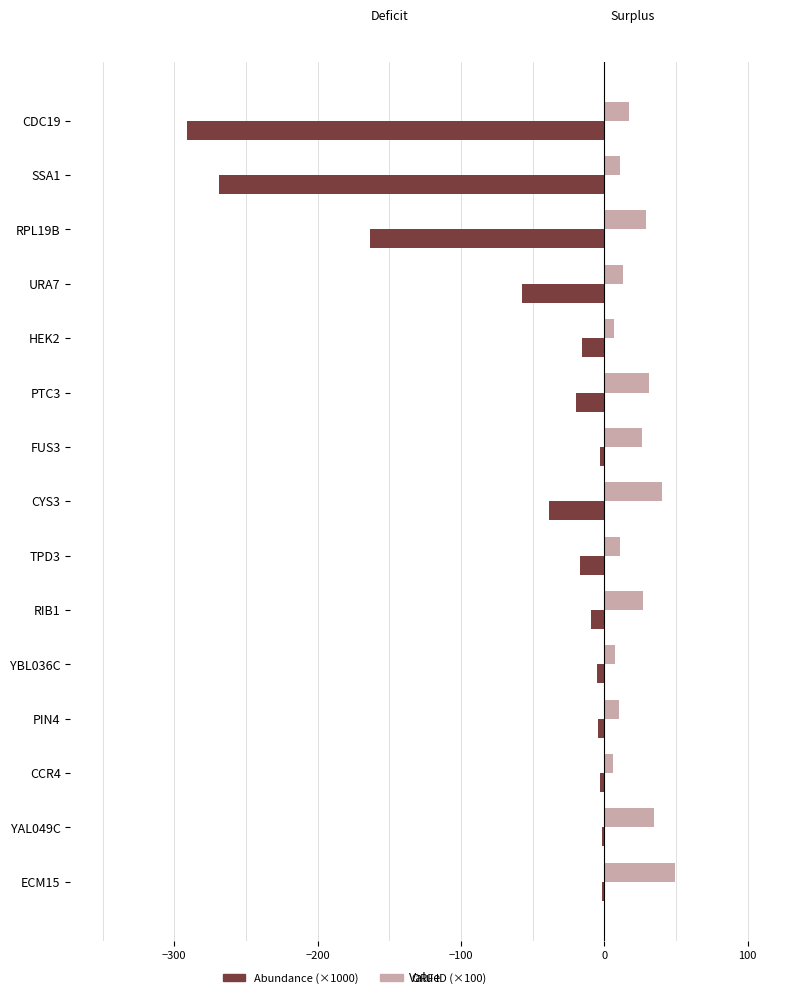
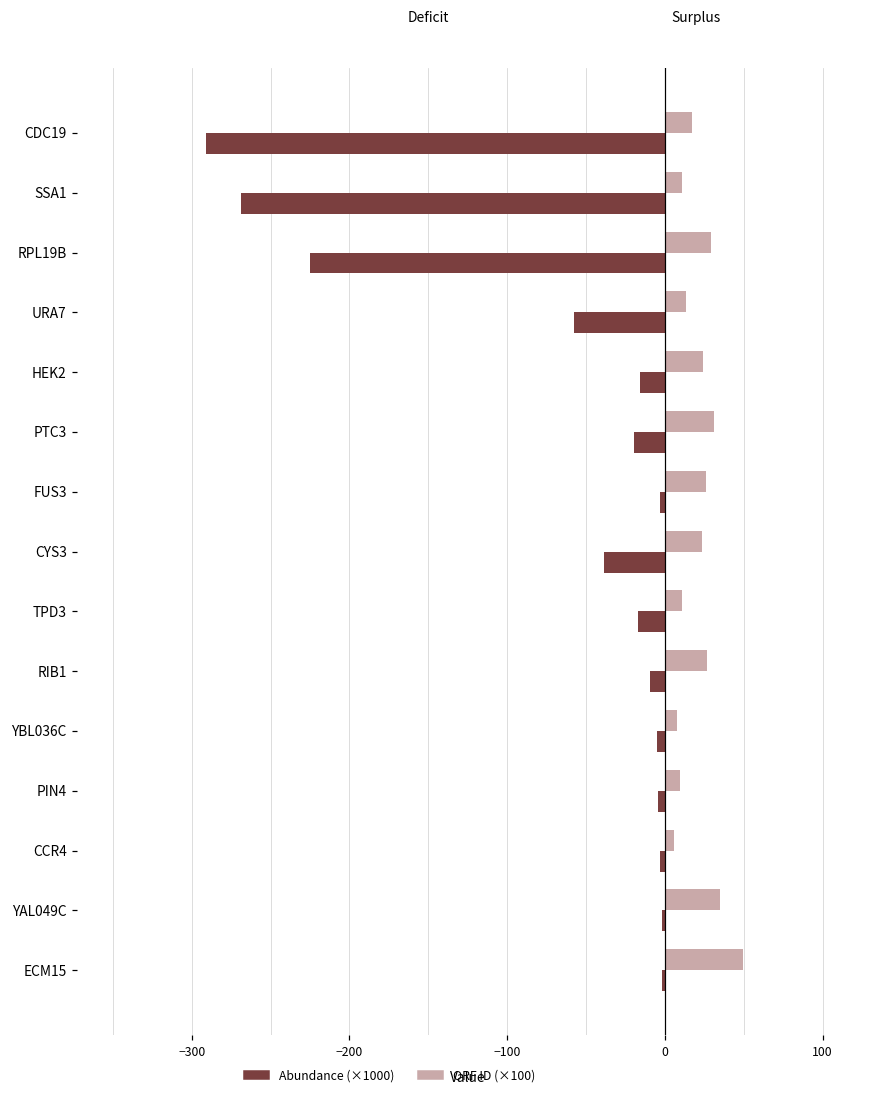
  {
    "Abundance (×1000)": {
      "CDC19": -291,
      "SSA1": -269,
-     "RPL19B": -163,
+     "RPL19B": -225,
      "URA7": -58,
      "HEK2": -16,
      "PTC3": -20,
      "FUS3": -3,
      "CYS3": -38,
      "TPD3": -17,
      "RIB1": -10,
      "YBL036C": -5,
      "PIN4": -5,
      "CCR4": -3,
      "YAL049C": -2,
      "ECM15": -2
    },
    "ORF ID (×100)": {
      "CDC19": 17,
      "SSA1": 11,
      "RPL19B": 29,
      "URA7": 13,
-     "HEK2": 7,
+     "HEK2": 24,
      "PTC3": 31,
      "FUS3": 26,
-     "CYS3": 40,
+     "CYS3": 23,
      "TPD3": 11,
      "RIB1": 27,
      "YBL036C": 8,
      "PIN4": 10,
      "CCR4": 6,
      "YAL049C": 35,
      "ECM15": 49
    }
  }
